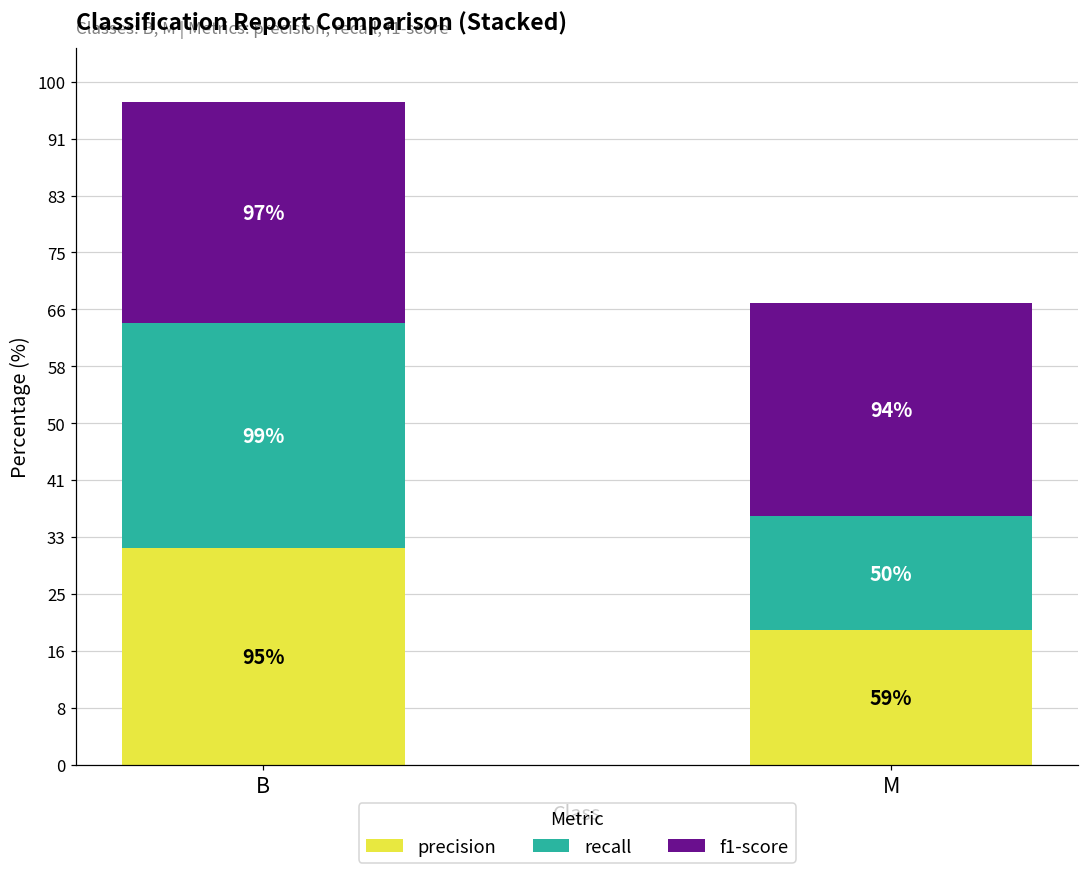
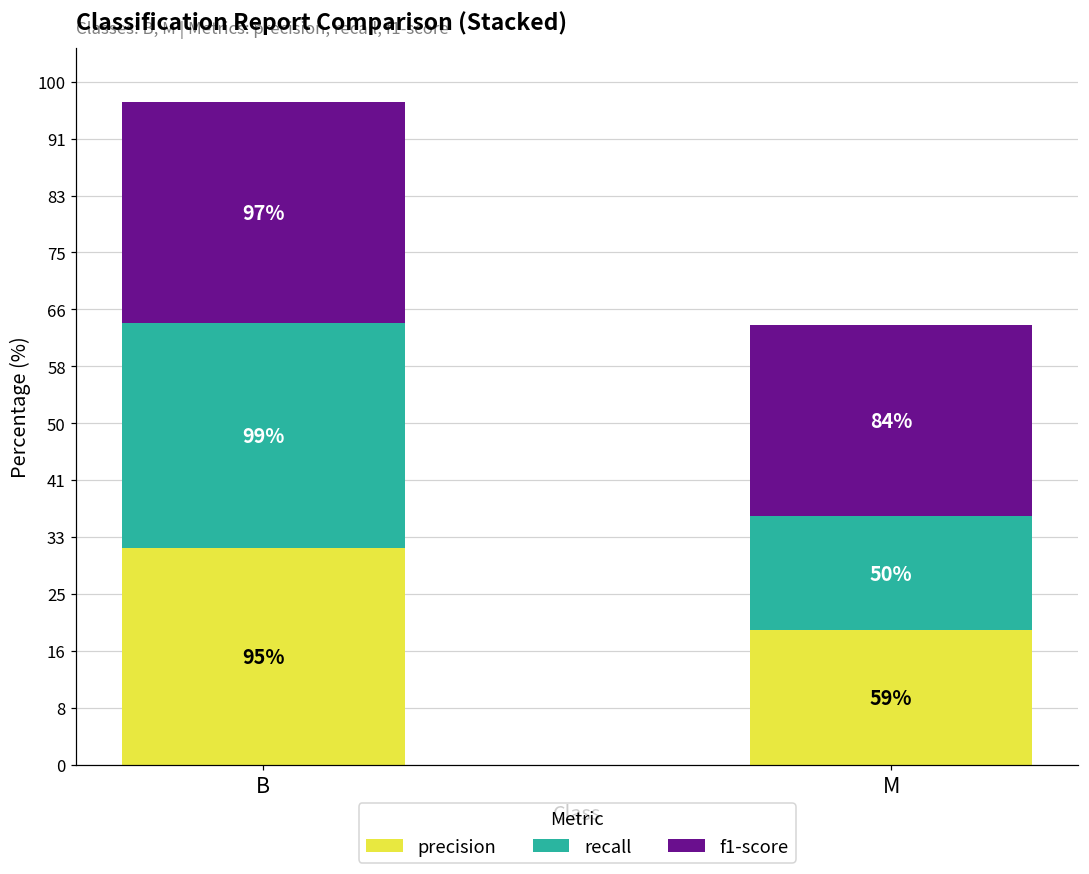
  {
    "precision": {
      "B": "95%",
      "M": "59%"
    },
    "recall": {
      "B": "99%",
      "M": "50%"
    },
    "f1-score": {
      "B": "97%",
-     "M": "94%"
+     "M": "84%"
    }
  }
